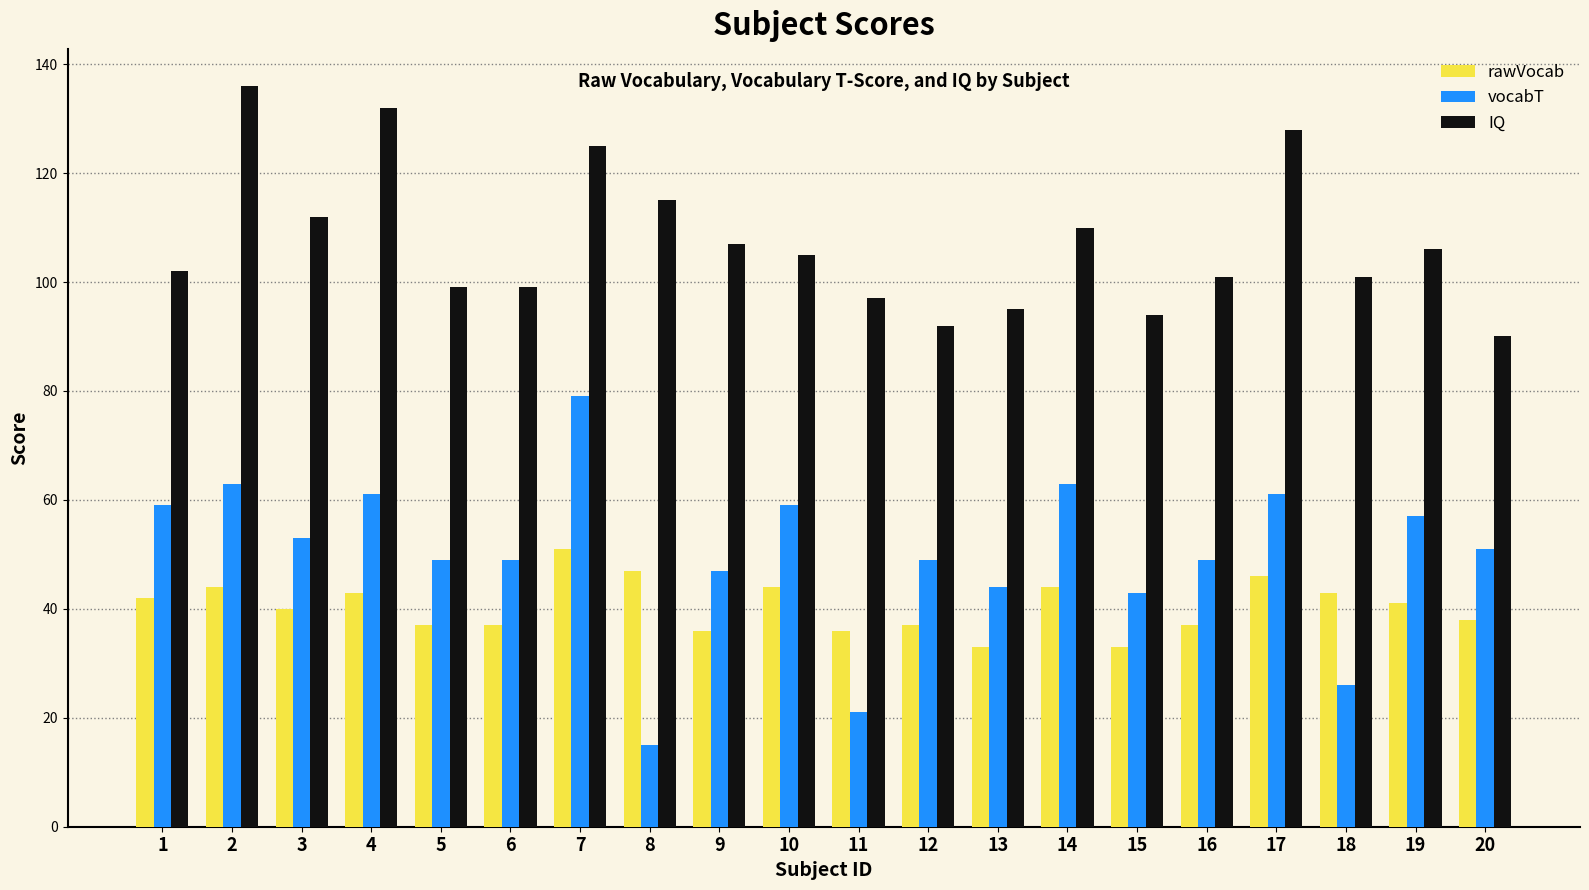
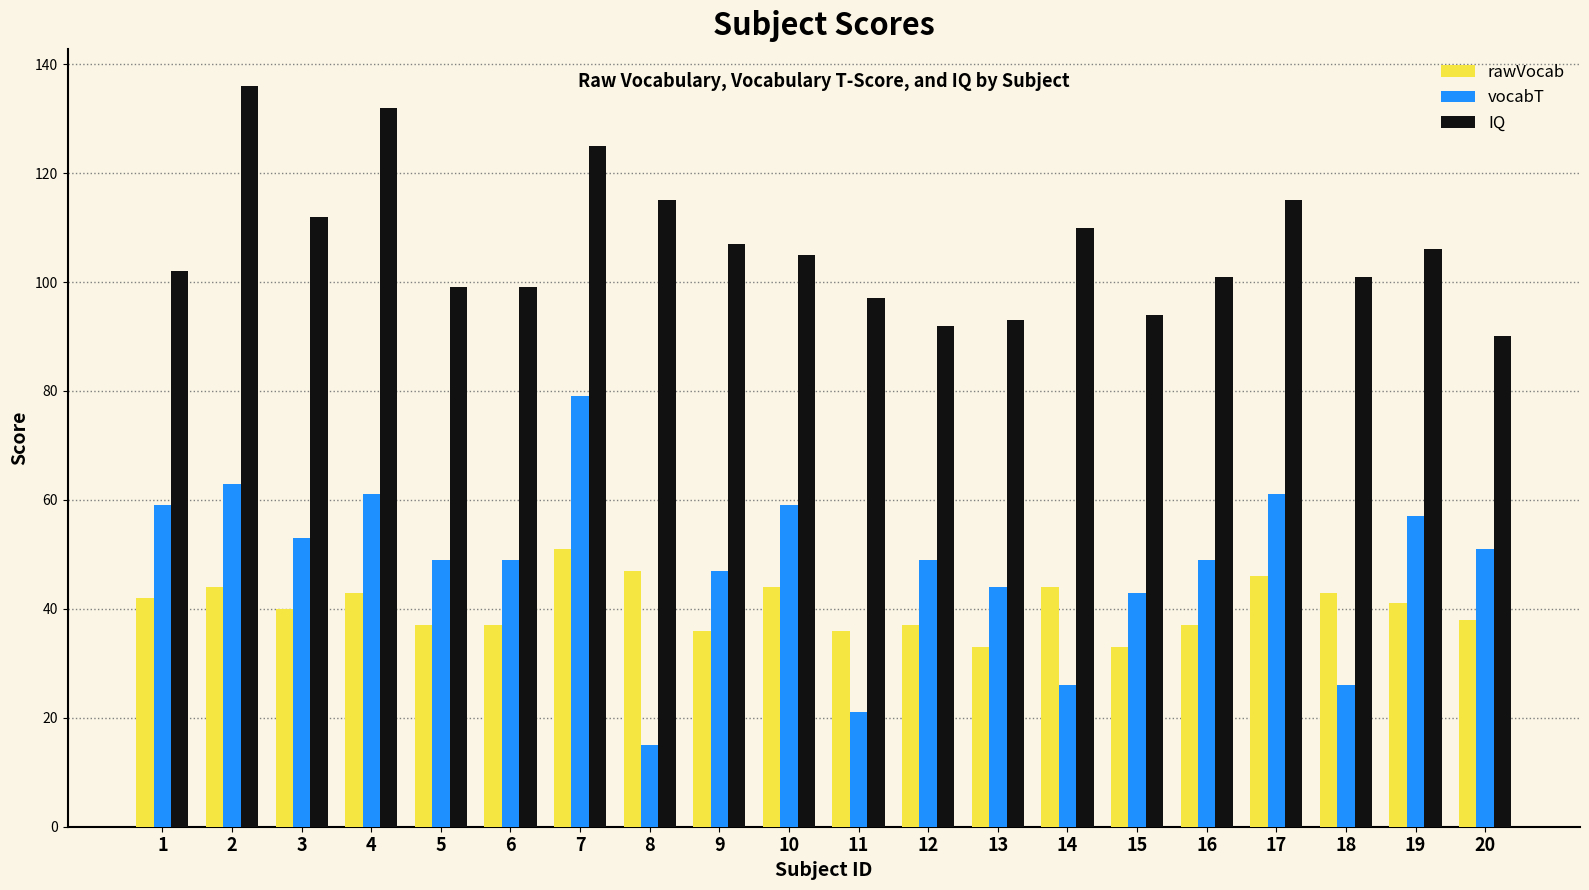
  {
    "rawVocab": {
      "1": 42,
      "2": 44,
      "3": 40,
      "4": 43,
      "5": 37,
      "6": 37,
      "7": 51,
      "8": 47,
      "9": 36,
      "10": 44,
      "11": 36,
      "12": 37,
      "13": 33,
      "14": 44,
      "15": 33,
      "16": 37,
      "17": 46,
      "18": 43,
      "19": 41,
      "20": 38
    },
    "vocabT": {
      "1": 59,
      "2": 63,
      "3": 53,
      "4": 61,
      "5": 49,
      "6": 49,
      "7": 79,
      "8": 15,
      "9": 47,
      "10": 59,
      "11": 21,
      "12": 49,
      "13": 44,
-     "14": 63,
+     "14": 26,
      "15": 43,
      "16": 49,
      "17": 61,
      "18": 26,
      "19": 57,
      "20": 51
    },
    "IQ": {
      "1": 102,
      "2": 136,
      "3": 112,
      "4": 132,
      "5": 99,
      "6": 99,
      "7": 125,
      "8": 115,
      "9": 107,
      "10": 105,
      "11": 97,
      "12": 92,
-     "13": 95,
+     "13": 93,
      "14": 110,
      "15": 94,
      "16": 101,
-     "17": 128,
+     "17": 115,
      "18": 101,
      "19": 106,
      "20": 90
    }
  }
